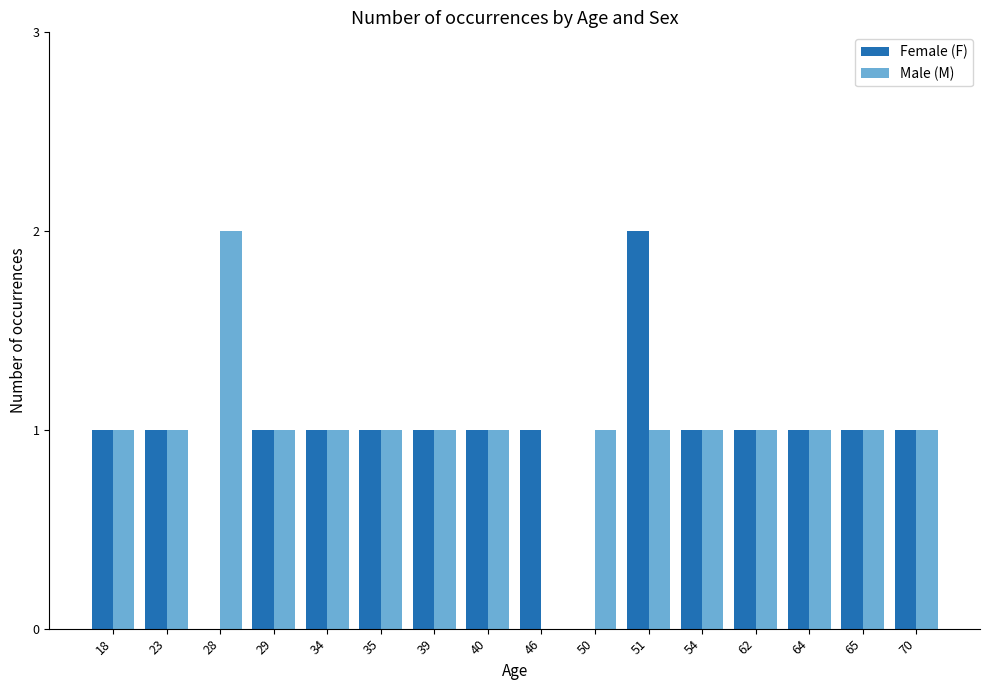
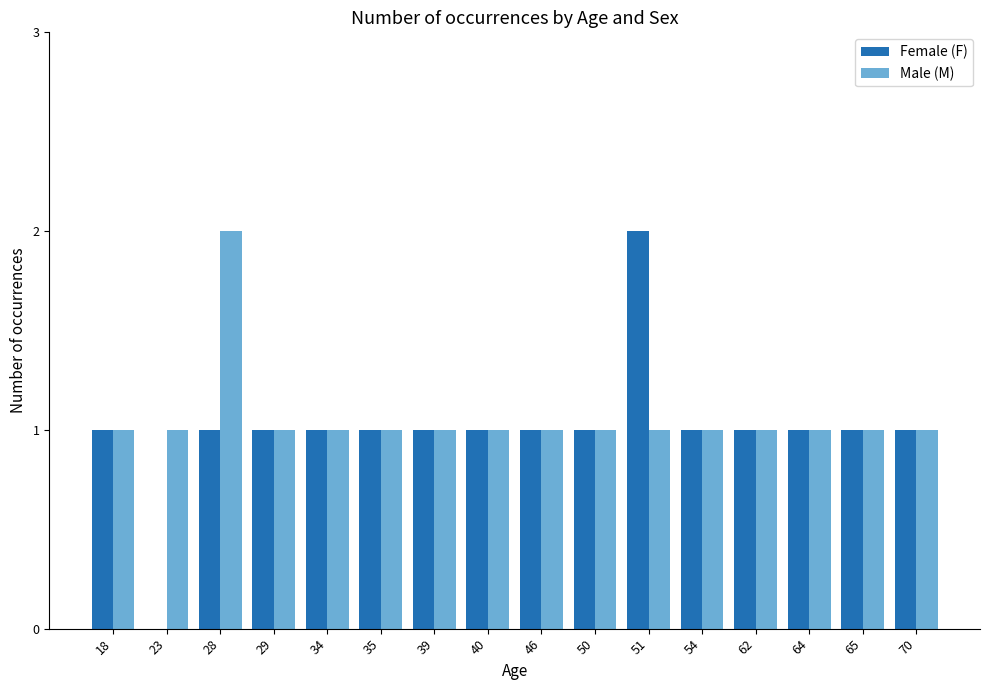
  {
    "Female (F)": {
      "18": 1,
-     "23": 1,
-     "28": 0,
+     "23": 0,
+     "28": 1,
      "29": 1,
      "34": 1,
      "35": 1,
      "39": 1,
      "40": 1,
      "46": 1,
-     "50": 0,
+     "50": 1,
      "51": 2,
      "54": 1,
      "62": 1,
      "64": 1,
      "65": 1,
      "70": 1
    },
    "Male (M)": {
      "18": 1,
      "23": 1,
      "28": 2,
      "29": 1,
      "34": 1,
      "35": 1,
      "39": 1,
      "40": 1,
-     "46": 0,
+     "46": 1,
      "50": 1,
      "51": 1,
      "54": 1,
      "62": 1,
      "64": 1,
      "65": 1,
      "70": 1
    }
  }
